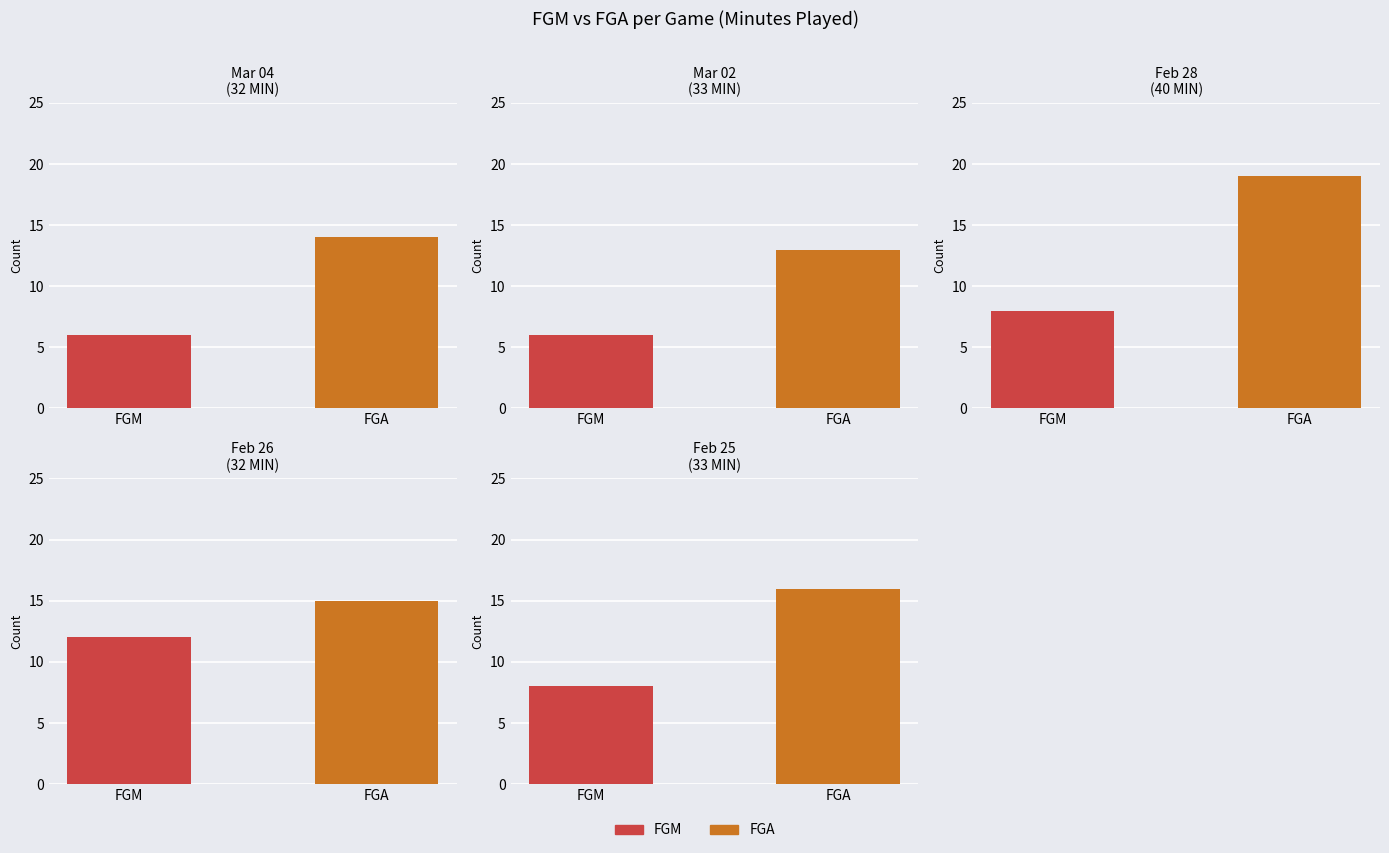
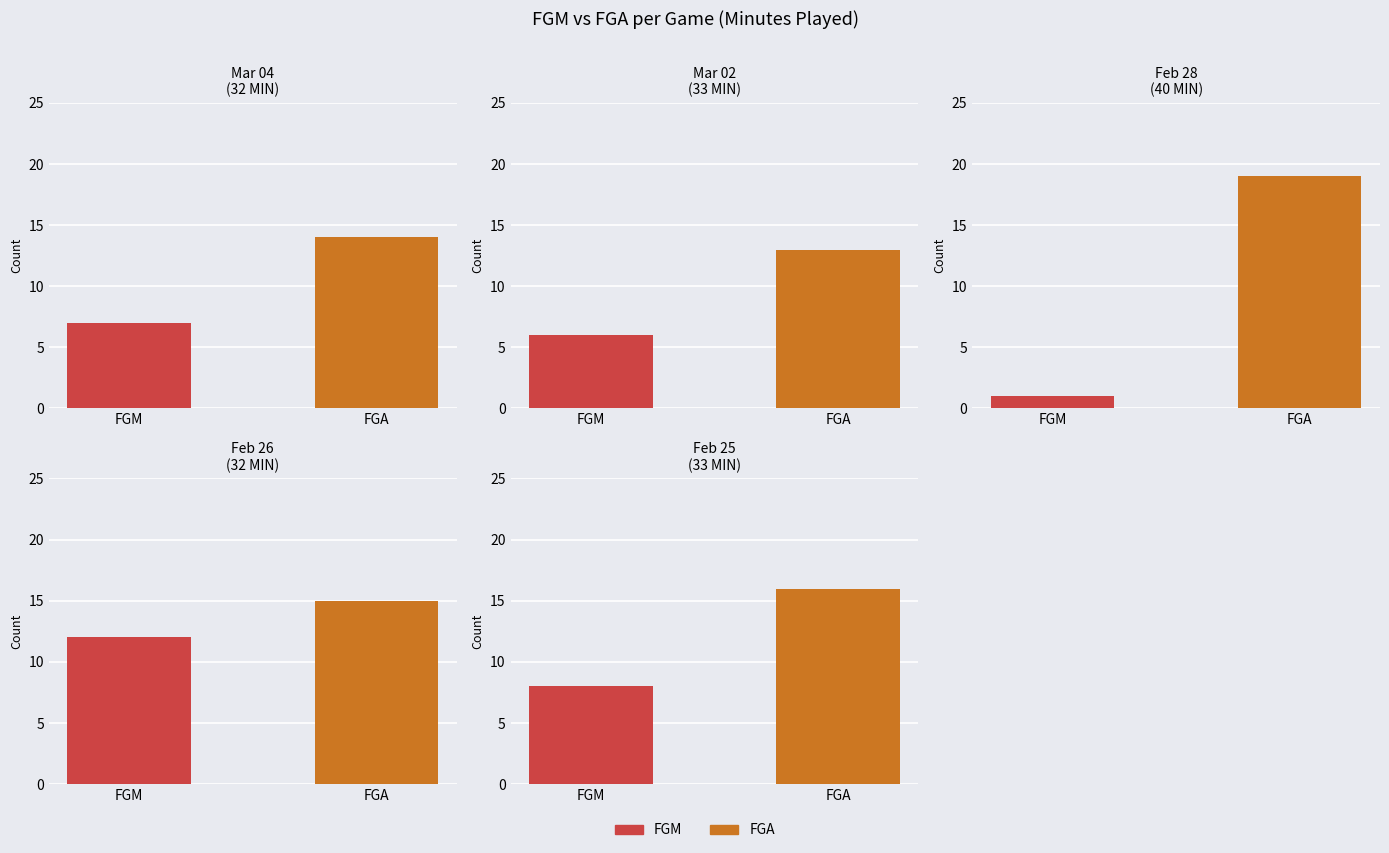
  {
    "Mar 04 (32 MIN)": {
-     "FGM": 6,
+     "FGM": 7,
      "FGA": 14
    },
    "Mar 02 (33 MIN)": {
      "FGM": 6.0,
      "FGA": 13.0
    },
    "Feb 28 (40 MIN)": {
-     "FGM": 8,
+     "FGM": 1,
      "FGA": 19
    },
    "Feb 26 (32 MIN)": {
      "FGM": 12.0,
      "FGA": 15.0
    },
    "Feb 25 (33 MIN)": {
      "FGM": 8.0,
      "FGA": 16.0
    }
  }
